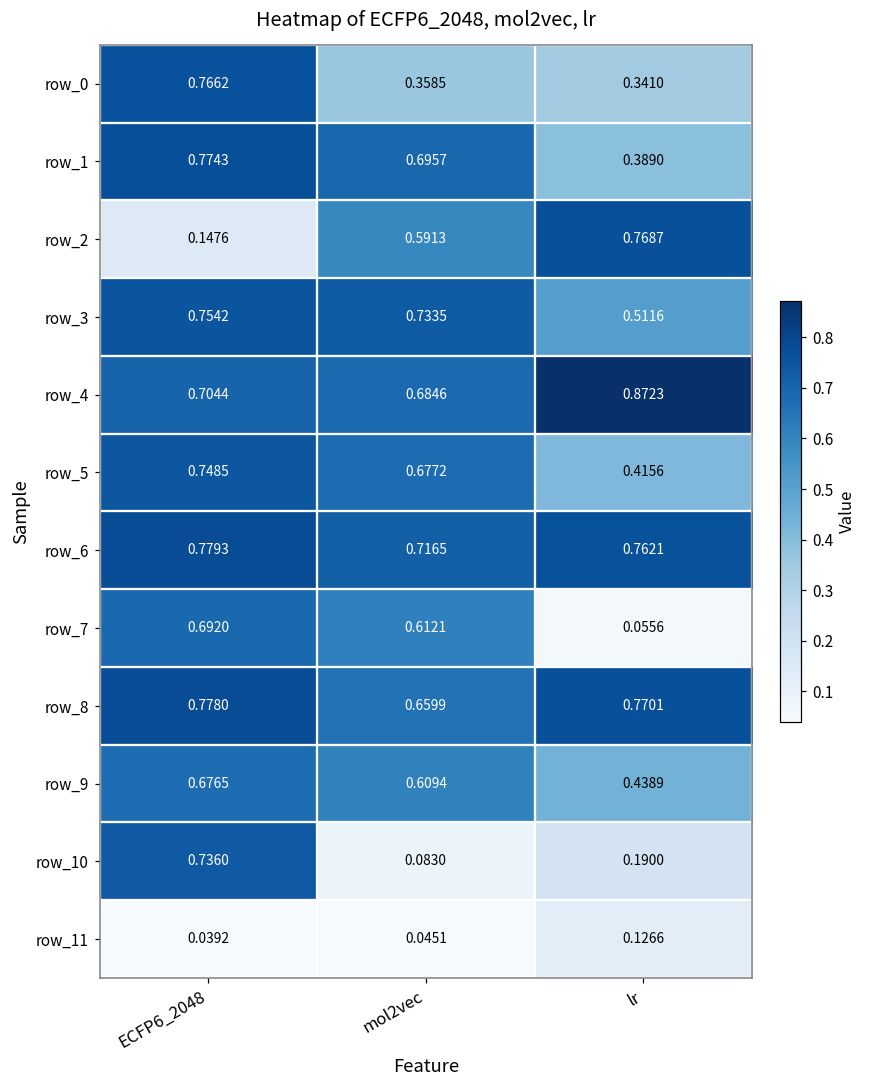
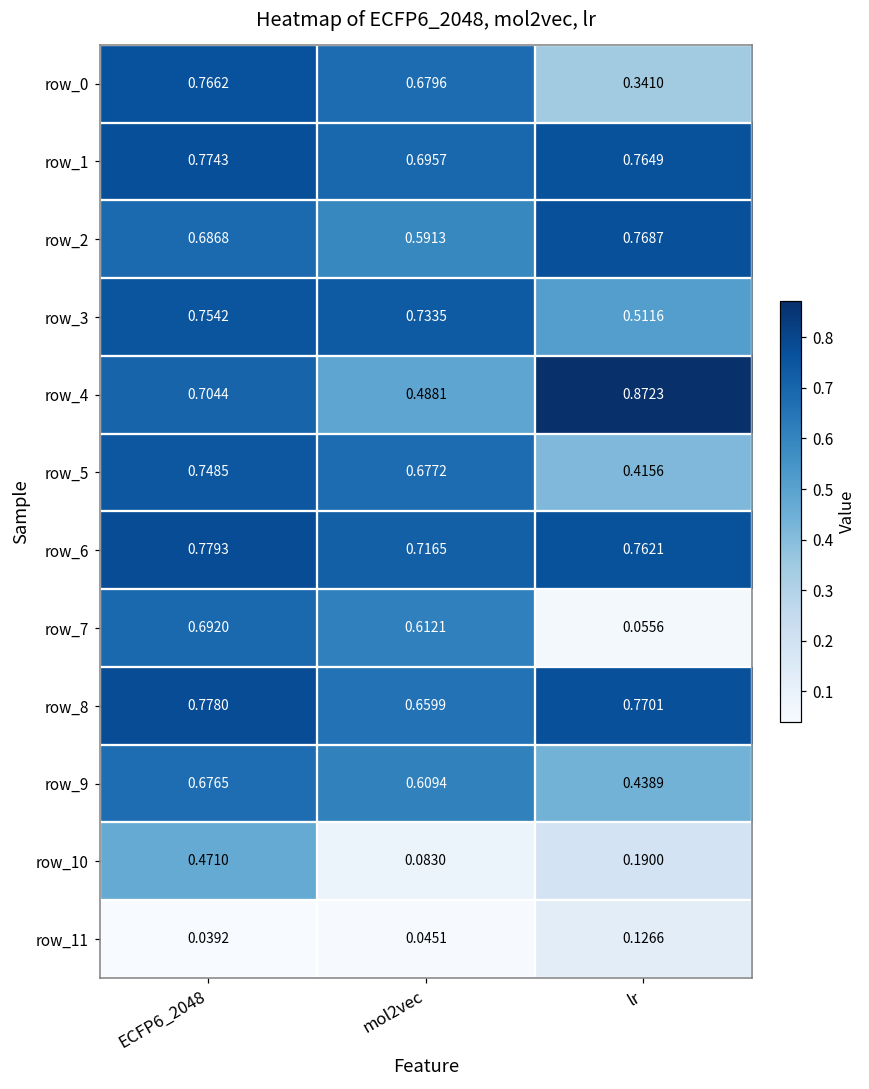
  {
    "row_0": {
      "ECFP6_2048": 0.7662,
-     "mol2vec": 0.3585,
+     "mol2vec": 0.6796,
      "lr": 0.3410
    },
    "row_1": {
      "ECFP6_2048": 0.7743,
      "mol2vec": 0.6957,
-     "lr": 0.3890
+     "lr": 0.7649
    },
    "row_2": {
-     "ECFP6_2048": 0.1476,
+     "ECFP6_2048": 0.6868,
      "mol2vec": 0.5913,
      "lr": 0.7687
    },
    "row_3": {
      "ECFP6_2048": 0.7542,
      "mol2vec": 0.7335,
      "lr": 0.5116
    },
    "row_4": {
      "ECFP6_2048": 0.7044,
-     "mol2vec": 0.6846,
+     "mol2vec": 0.4881,
      "lr": 0.8723
    },
    "row_5": {
      "ECFP6_2048": 0.7485,
      "mol2vec": 0.6772,
      "lr": 0.4156
    },
    "row_6": {
      "ECFP6_2048": 0.7793,
      "mol2vec": 0.7165,
      "lr": 0.7621
    },
    "row_7": {
      "ECFP6_2048": 0.6920,
      "mol2vec": 0.6121,
      "lr": 0.0556
    },
    "row_8": {
      "ECFP6_2048": 0.7780,
      "mol2vec": 0.6599,
      "lr": 0.7701
    },
    "row_9": {
      "ECFP6_2048": 0.6765,
      "mol2vec": 0.6094,
      "lr": 0.4389
    },
    "row_10": {
-     "ECFP6_2048": 0.7360,
+     "ECFP6_2048": 0.4710,
      "mol2vec": 0.0830,
      "lr": 0.1900
    },
    "row_11": {
      "ECFP6_2048": 0.0392,
      "mol2vec": 0.0451,
      "lr": 0.1266
    }
  }
